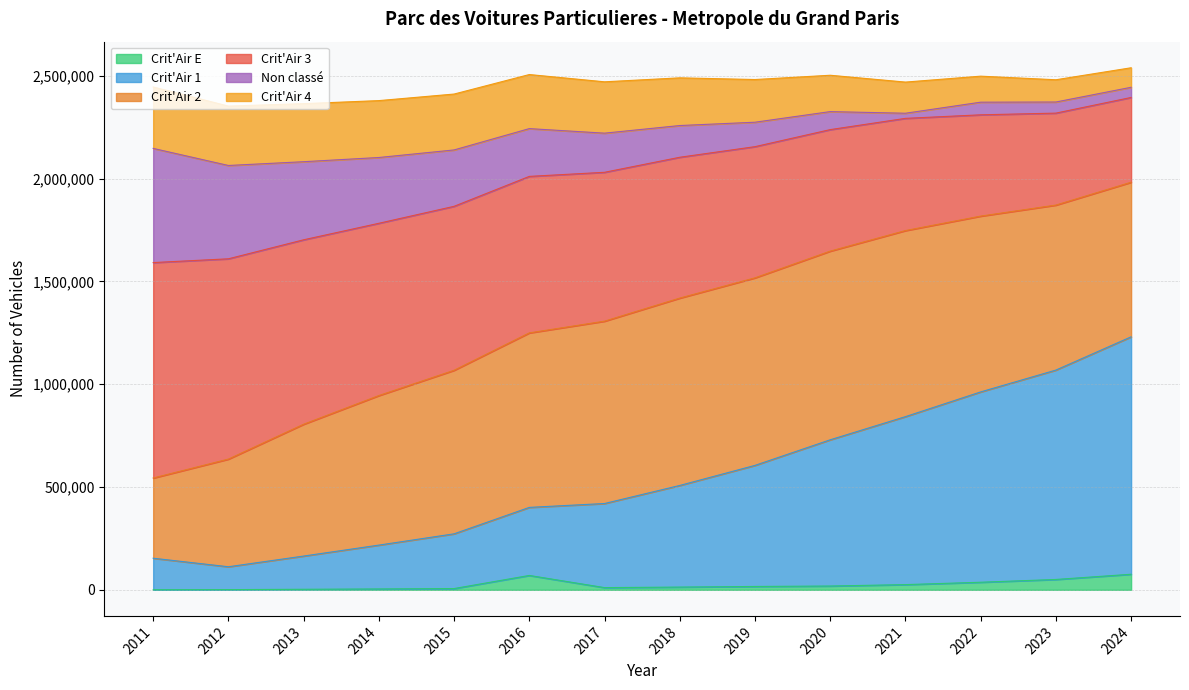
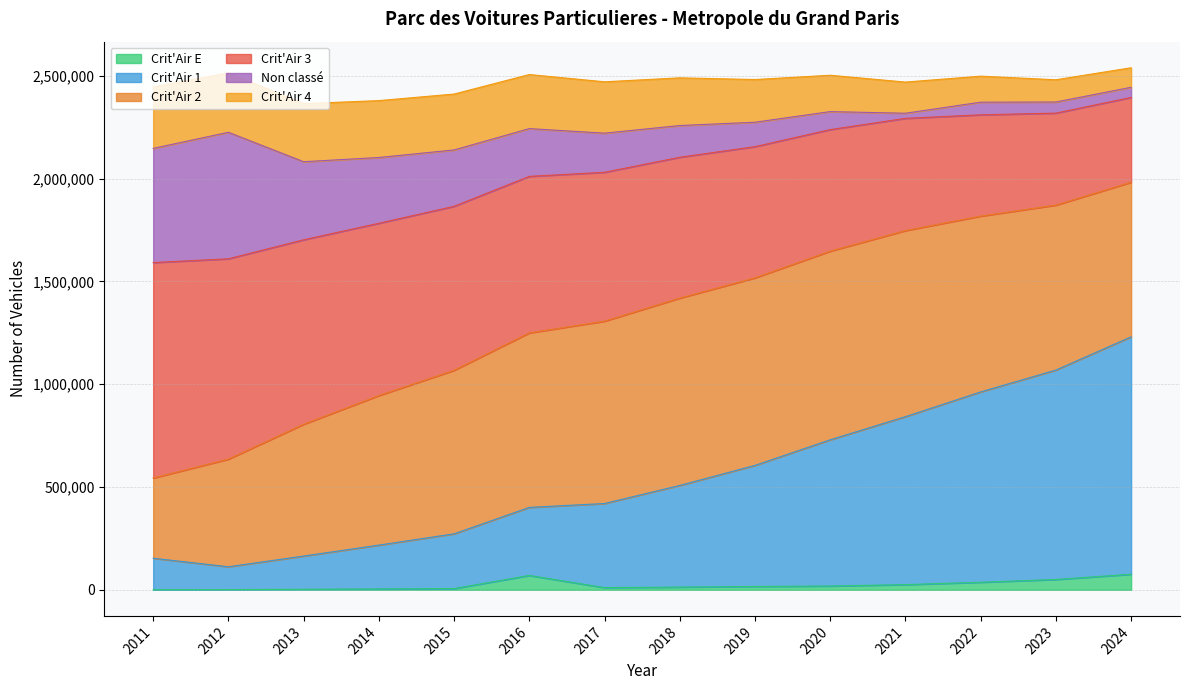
  {
    "Crit'Air E": {
      "2011": "0",
      "2012": "0",
      "2013": "0",
      "2014": "0",
      "2015": "10,000",
      "2016": "70,000",
      "2017": "10,000",
      "2018": "10,000",
      "2019": "20,000",
      "2020": "20,000",
      "2021": "30,000",
      "2022": "40,000",
      "2023": "50,000",
      "2024": "80,000"
    },
    "Crit'Air 1": {
      "2011": "150,000",
      "2012": "110,000",
      "2013": "160,000",
      "2014": "210,000",
      "2015": "270,000",
      "2016": "330,000",
      "2017": "410,000",
      "2018": "490,000",
      "2019": "590,000",
      "2020": "710,000",
      "2021": "820,000",
      "2022": "930,000",
      "2023": "1,020,000",
      "2024": "1,160,000"
    },
    "Non classé": {
      "2011": "560,000",
-     "2012": "450,000",
+     "2012": "620,000",
      "2013": "380,000",
      "2014": "320,000",
      "2015": "270,000",
      "2016": "230,000",
      "2017": "190,000",
      "2018": "150,000",
      "2019": "120,000",
      "2020": "90,000",
      "2021": "20,000",
      "2022": "60,000",
      "2023": "50,000",
      "2024": "50,000"
    }
  }
